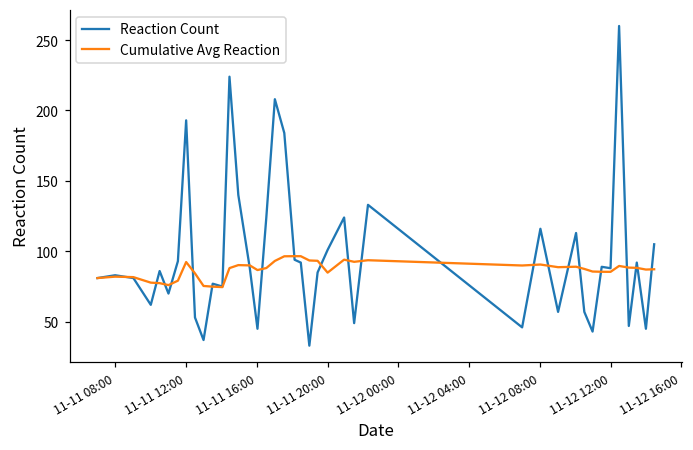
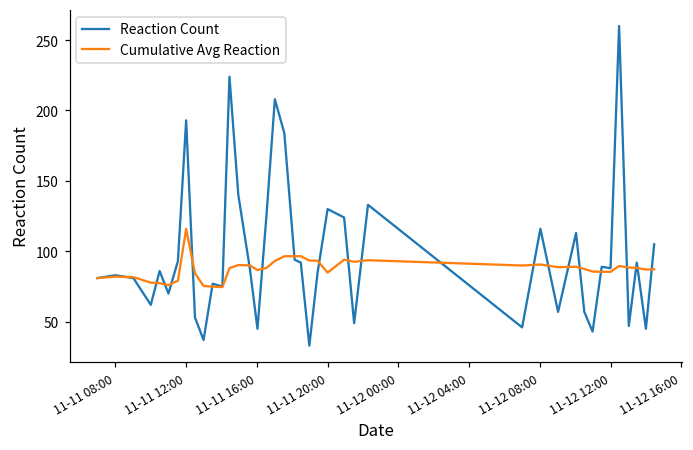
  {
    "Reaction Count": {
      "11-11 12:00": 193,
-     "11-11 20:00": 101,
+     "11-11 20:00": 130,
      "11-12 12:00": 88
    },
    "Cumulative Avg Reaction": {
-     "11-11 12:00": 92,
+     "11-11 12:00": 116,
      "11-11 20:00": 85,
      "11-12 12:00": 85
    }
  }
